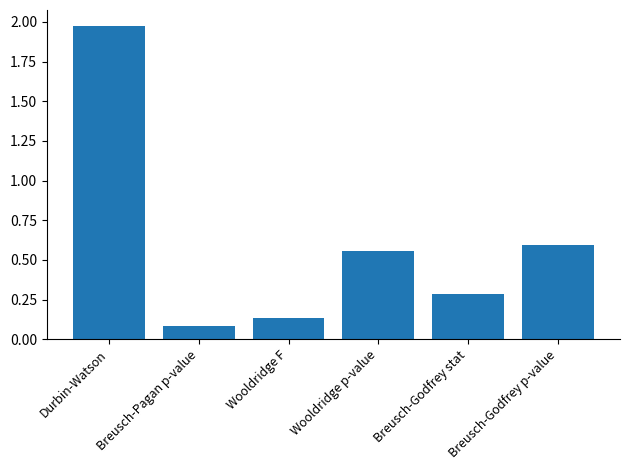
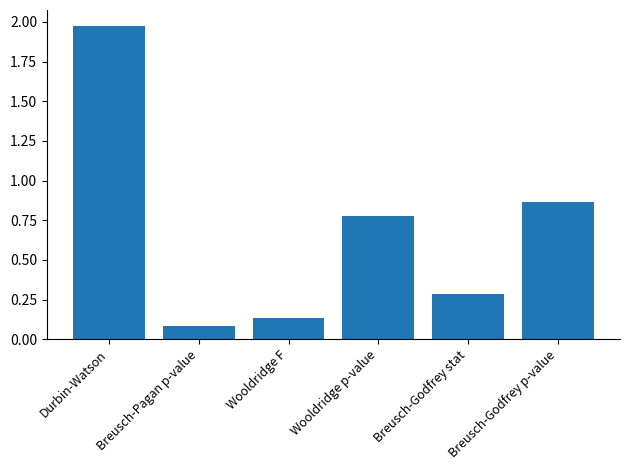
  {
    "Durbin-Watson": 1.98,
    "Breusch-Pagan p-value": 0.08,
    "Wooldridge F": 0.14,
-   "Wooldridge p-value": 0.56,
+   "Wooldridge p-value": 0.77,
    "Breusch-Godfrey stat": 0.28,
-   "Breusch-Godfrey p-value": 0.59
+   "Breusch-Godfrey p-value": 0.87
  }
